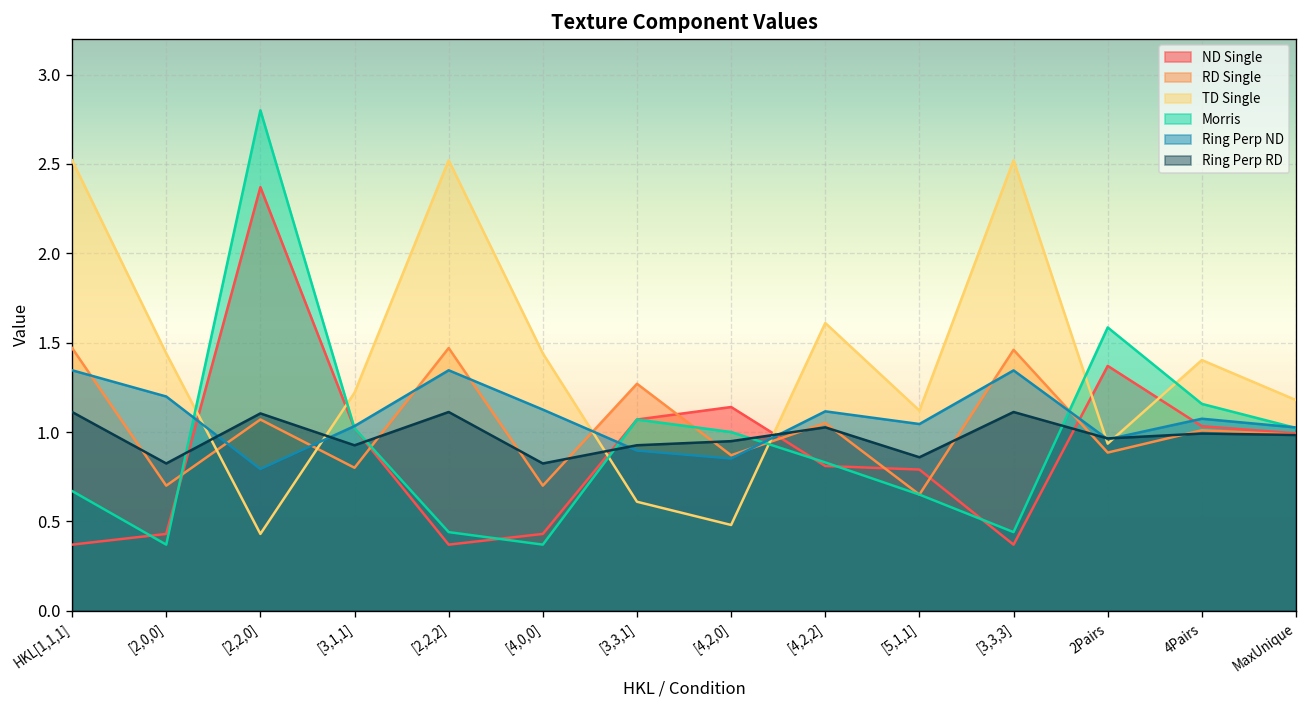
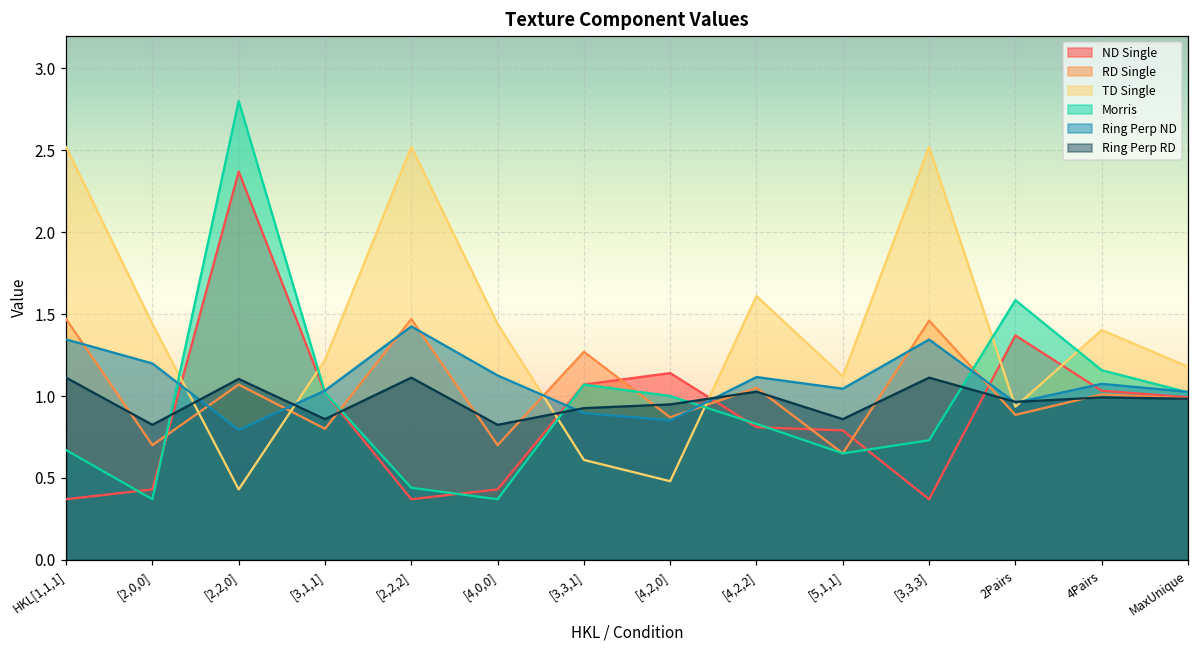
  {
    "ND Single": {
      "HKL[1,1,1]": 0.37,
      "[2,0,0]": 0.43,
      "[2,2,0]": 2.37,
      "[2,2,2]": 0.37,
      "[4,0,0]": 0.43,
      "[4,2,0]": 1.14,
      "[4,2,2]": 0.81,
      "[5,1,1]": 0.79,
      "[3,3,3]": 0.37,
      "2Pairs": 1.37,
      "4Pairs": 1.03
    },
    "Morris": {
      "HKL[1,1,1]": 0.67,
      "[2,0,0]": 0.37,
      "[2,2,0]": 2.80,
      "[2,2,2]": 0.44,
      "[4,0,0]": 0.37,
      "[4,2,0]": 1.00,
      "[4,2,2]": 0.83,
-     "[3,3,3]": 0.44,
+     "[3,3,3]": 0.73,
      "2Pairs": 1.59,
      "4Pairs": 1.16
    },
    "Ring Perp ND": {
      "HKL[1,1,1]": 1.35,
      "[2,0,0]": 1.20,
      "[2,2,0]": 0.79,
-     "[2,2,2]": 1.35,
+     "[2,2,2]": 1.42,
      "[4,0,0]": 1.13,
      "[3,3,1]": 0.90,
      "[4,2,0]": 0.85,
      "[4,2,2]": 1.12,
      "[5,1,1]": 1.04,
      "[3,3,3]": 1.34,
      "4Pairs": 1.07
    },
    "Ring Perp RD": {
      "HKL[1,1,1]": 1.11,
      "[2,0,0]": 0.82,
      "[2,2,0]": 1.10,
-     "[3,1,1]": 0.93,
+     "[3,1,1]": 0.86,
      "[2,2,2]": 1.11,
      "[4,0,0]": 0.82,
      "[3,3,1]": 0.93,
      "[4,2,0]": 0.95,
      "[4,2,2]": 1.03,
      "[5,1,1]": 0.86,
      "[3,3,3]": 1.11,
      "4Pairs": 0.99
    }
  }
